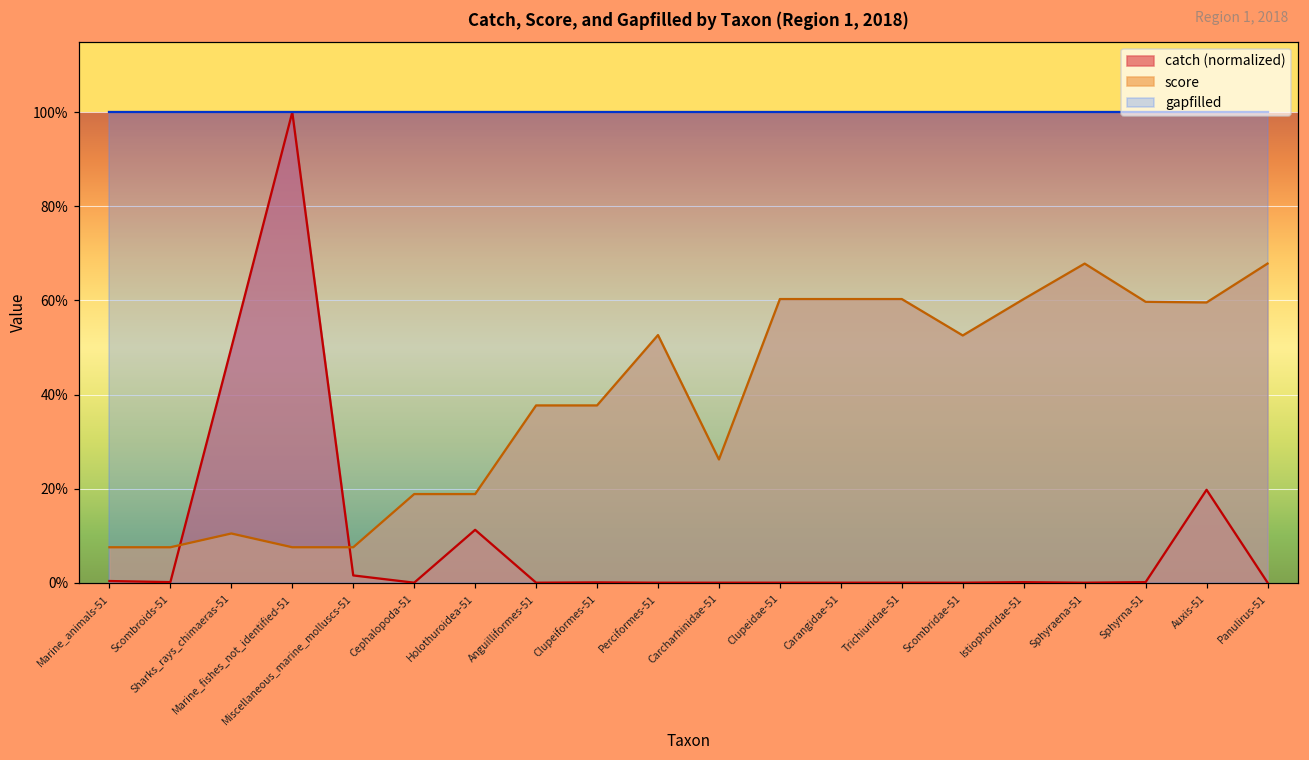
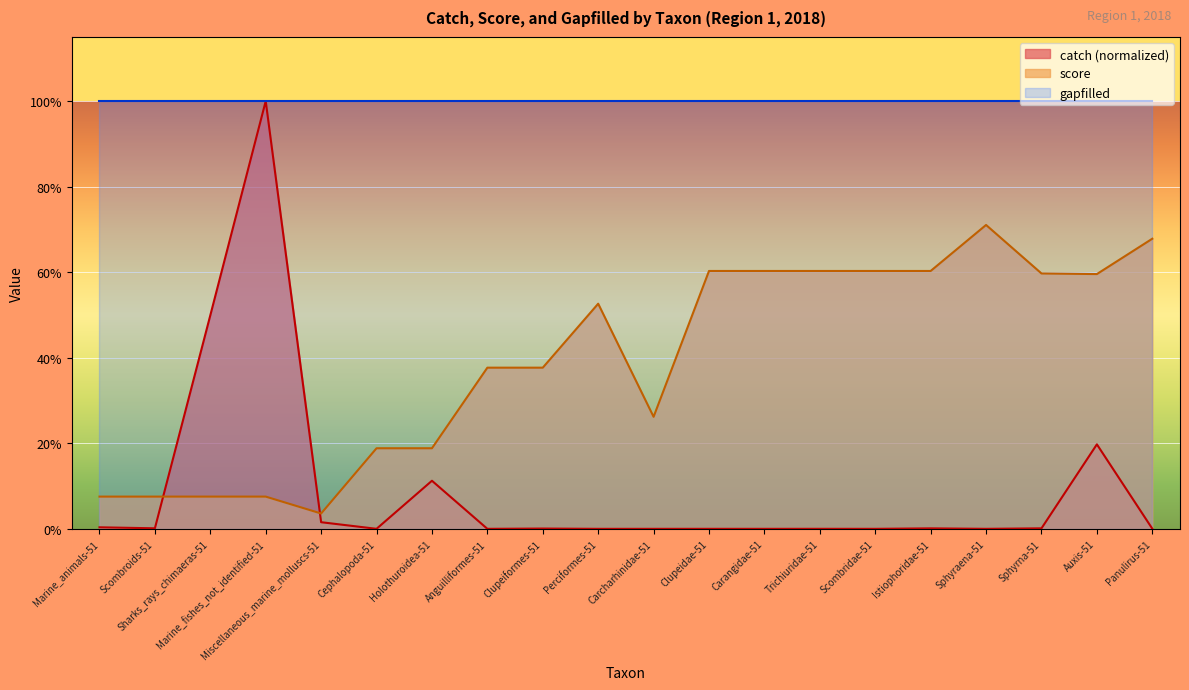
  {
    "catch (normalized)": {
      "Marine_animals-51": "0%",
      "Scombroids-51": "0%",
      "Sharks_rays_chimaeras-51": "50%",
      "Miscellaneous_marine_molluscs-51": "2%",
      "Cephalopoda-51": "0%",
      "Holothuroidea-51": "11%",
      "Anguilliformes-51": "0%",
      "Clupeiformes-51": "0%",
      "Perciformes-51": "0%",
      "Carcharhinidae-51": "0%",
      "Clupeidae-51": "0%",
      "Carangidae-51": "0%",
      "Trichiuridae-51": "0%",
      "Scombridae-51": "0%",
      "Istiophoridae-51": "0%",
      "Sphyraena-51": "0%",
      "Sphyrna-51": "0%",
      "Auxis-51": "20%",
      "Panulirus-51": "0%"
    },
    "score": {
      "Marine_animals-51": "8%",
      "Scombroids-51": "8%",
-     "Sharks_rays_chimaeras-51": "10%",
+     "Sharks_rays_chimaeras-51": "8%",
      "Marine_fishes_not_identified-51": "8%",
-     "Miscellaneous_marine_molluscs-51": "8%",
+     "Miscellaneous_marine_molluscs-51": "4%",
      "Cephalopoda-51": "19%",
      "Holothuroidea-51": "19%",
      "Anguilliformes-51": "38%",
      "Clupeiformes-51": "38%",
      "Perciformes-51": "53%",
      "Carcharhinidae-51": "26%",
      "Clupeidae-51": "60%",
      "Carangidae-51": "60%",
      "Trichiuridae-51": "60%",
-     "Scombridae-51": "53%",
+     "Scombridae-51": "60%",
      "Istiophoridae-51": "60%",
-     "Sphyraena-51": "68%",
+     "Sphyraena-51": "71%",
      "Sphyrna-51": "60%",
      "Auxis-51": "60%",
      "Panulirus-51": "68%"
    },
    "gapfilled": {
      "Marine_animals-51": "100%",
      "Scombroids-51": "100%",
      "Sharks_rays_chimaeras-51": "100%",
      "Miscellaneous_marine_molluscs-51": "100%",
      "Cephalopoda-51": "100%",
      "Holothuroidea-51": "100%",
      "Anguilliformes-51": "100%",
      "Clupeiformes-51": "100%",
      "Perciformes-51": "100%",
      "Carcharhinidae-51": "100%",
      "Clupeidae-51": "100%",
      "Carangidae-51": "100%",
      "Trichiuridae-51": "100%",
      "Scombridae-51": "100%",
      "Istiophoridae-51": "100%",
      "Sphyraena-51": "100%"
    }
  }
